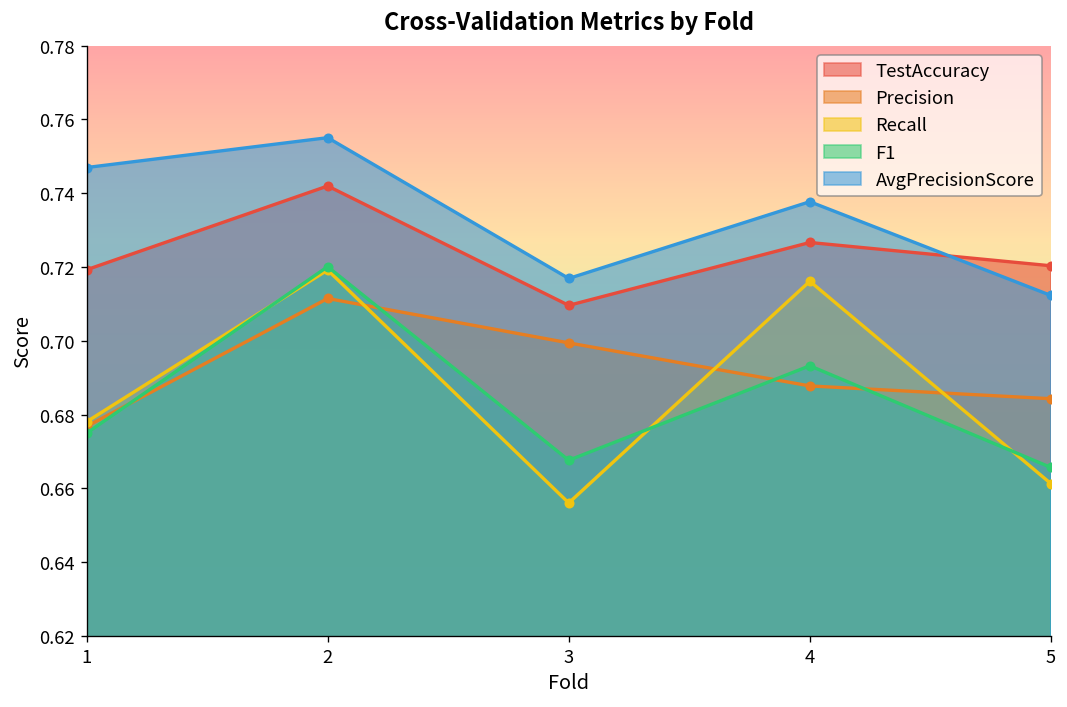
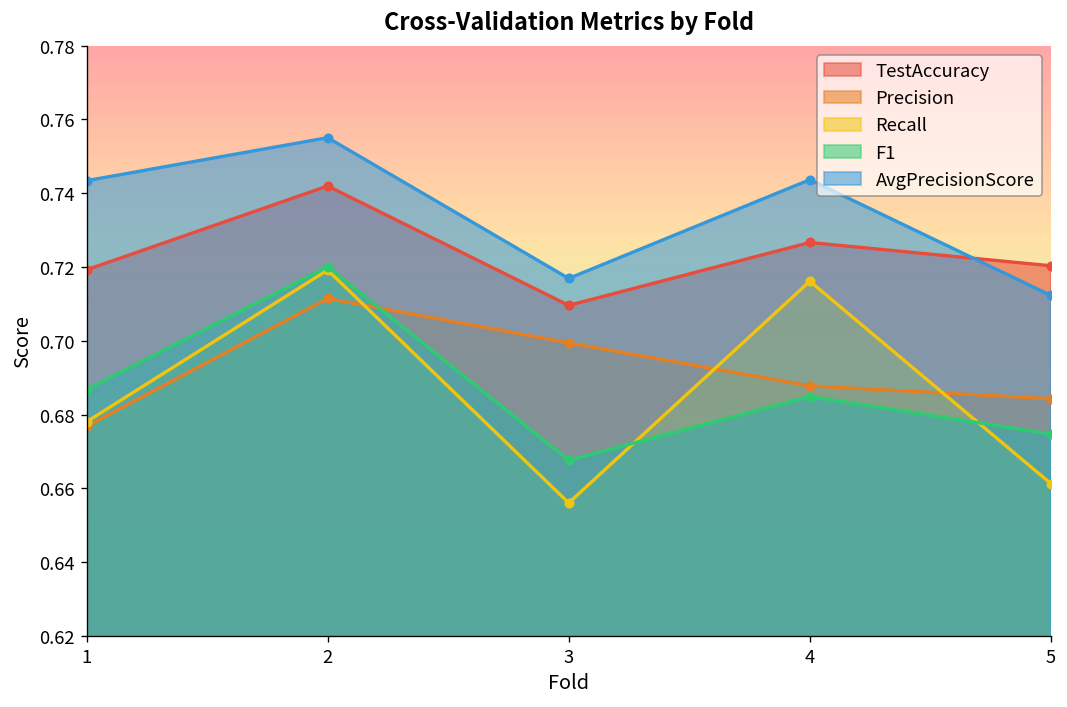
  {
    "Recall": {
      "1": 0.678,
      "2": 0.719,
      "3": 0.656,
      "4": 0.716,
      "5": 0.661
    },
    "F1": {
-     "1": 0.675,
+     "1": 0.687,
      "2": 0.720,
      "3": 0.668,
-     "4": 0.693,
-     "5": 0.666
+     "4": 0.685,
+     "5": 0.675
    },
    "AvgPrecisionScore": {
-     "1": 0.747,
+     "1": 0.743,
      "2": 0.755,
      "3": 0.717,
-     "4": 0.738,
+     "4": 0.744,
      "5": 0.712
    }
  }
